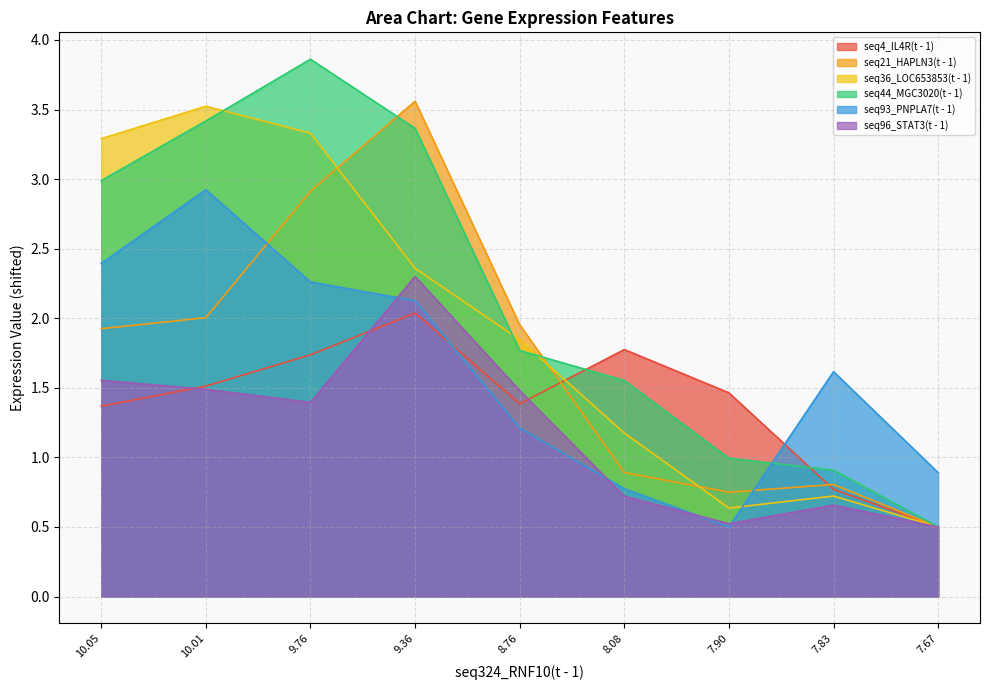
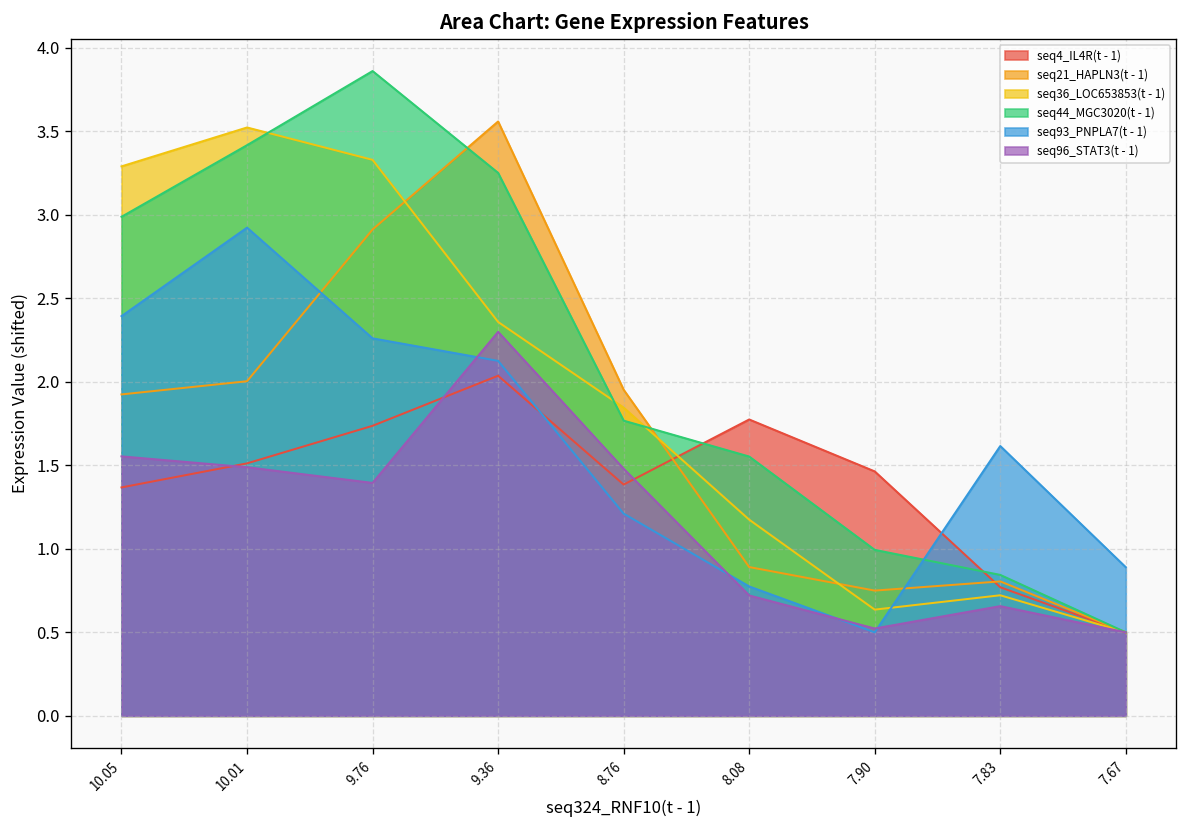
  {
    "seq4_IL4R(t - 1)": {
      "10.05": 1.37,
      "10.01": 1.51,
      "9.76": 1.74,
      "9.36": 2.04,
      "8.76": 1.38,
      "8.08": 1.77,
      "7.90": 1.46,
      "7.83": 0.77
    },
    "seq44_MGC3020(t - 1)": {
      "10.05": 2.99,
      "10.01": 3.42,
      "9.76": 3.86,
-     "9.36": 3.37,
+     "9.36": 3.25,
      "8.76": 1.77,
      "8.08": 1.55,
      "7.90": 0.99,
-     "7.83": 0.91
+     "7.83": 0.84
    },
    "seq93_PNPLA7(t - 1)": {
      "10.05": 2.39,
      "10.01": 2.92,
      "9.76": 2.26,
      "9.36": 2.13,
      "8.76": 1.21,
      "8.08": 0.78,
      "7.90": 0.50,
      "7.83": 1.62,
      "7.67": 0.89
    },
    "seq96_STAT3(t - 1)": {
      "10.05": 1.55,
      "10.01": 1.49,
      "9.76": 1.39,
      "9.36": 2.30,
      "8.76": 1.48,
      "8.08": 0.72,
      "7.90": 0.52,
      "7.83": 0.66
    }
  }
